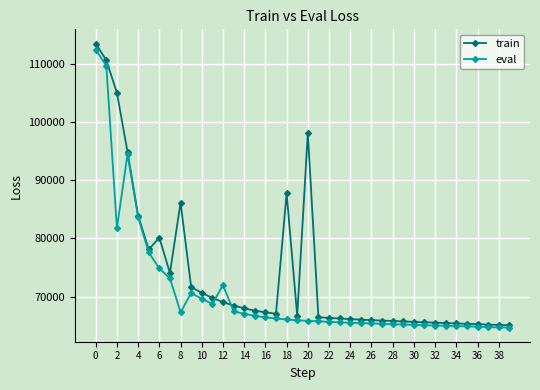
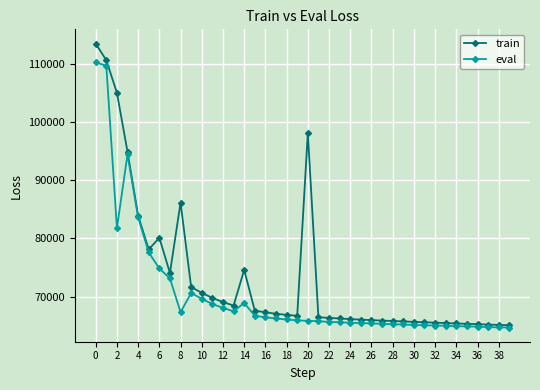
  {
    "train": {
      "0": 113000,
      "2": 105000,
      "6": 80000,
      "8": 86000,
      "10": 71000,
      "12": 69000,
-     "14": 68000,
+     "14": 75000,
      "16": 67000,
-     "18": 88000,
+     "18": 67000,
      "20": 98000,
      "22": 66000,
      "24": 66000,
      "26": 66000,
      "28": 66000,
      "30": 66000,
      "32": 66000,
      "34": 65000
    },
    "eval": {
-     "0": 112000,
+     "0": 110000,
      "2": 82000,
      "6": 75000,
      "8": 67000,
      "10": 70000,
-     "12": 72000,
-     "14": 67000,
+     "12": 68000,
+     "14": 69000,
      "16": 66000,
      "18": 66000,
      "20": 66000,
      "22": 66000,
      "24": 66000,
      "26": 65000,
      "28": 65000,
      "30": 65000,
      "32": 65000,
      "34": 65000
    }
  }
